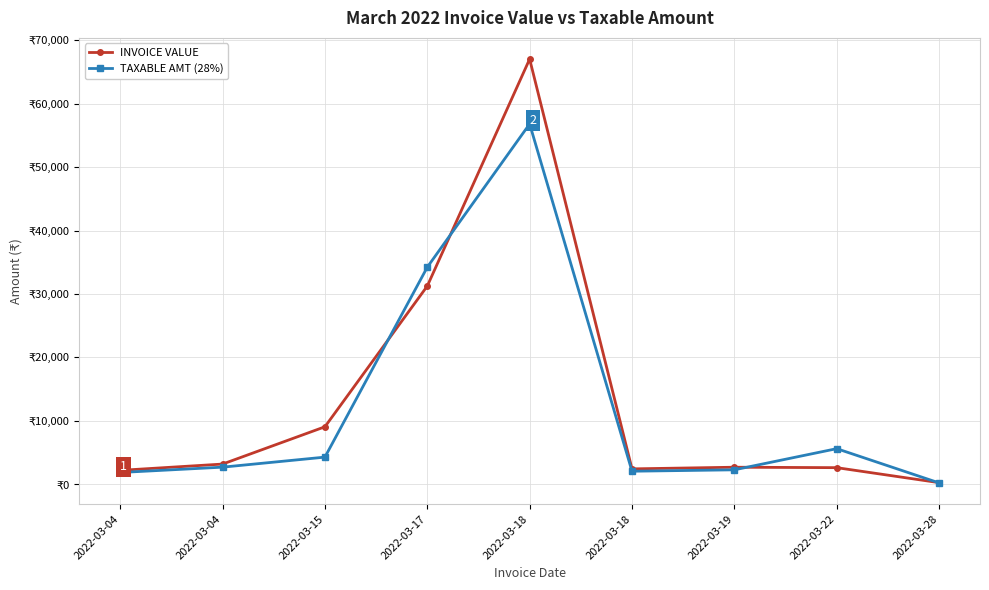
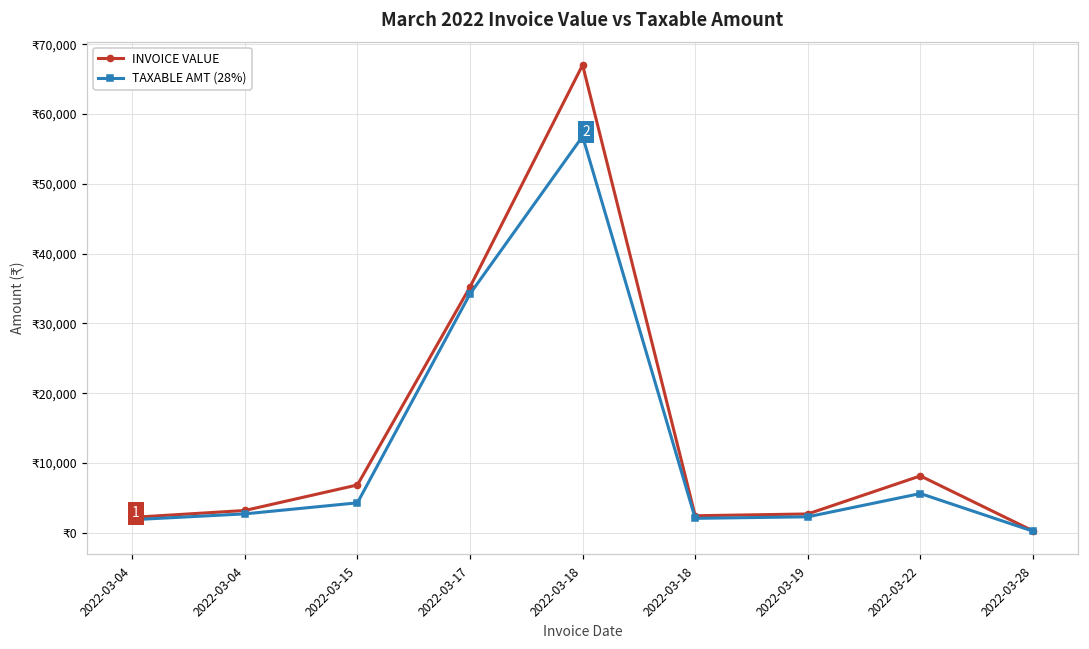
  {
    "INVOICE VALUE": {
-     "2022-03-15": "₹9,000",
-     "2022-03-17": "₹31,000",
+     "2022-03-15": "₹7,000",
+     "2022-03-17": "₹35,000",
      "2022-03-19": "₹3,000",
-     "2022-03-22": "₹3,000"
+     "2022-03-22": "₹8,000"
    },
    "TAXABLE AMT (28%)": {
      "2022-03-15": "₹4,000",
      "2022-03-17": "₹34,000",
      "2022-03-19": "₹2,000",
      "2022-03-22": "₹6,000"
    }
  }
